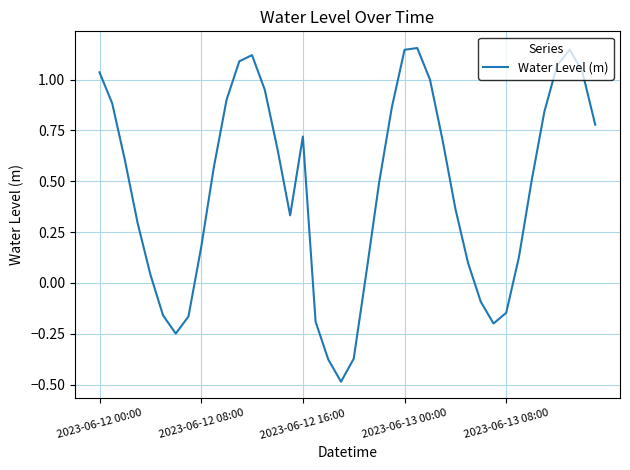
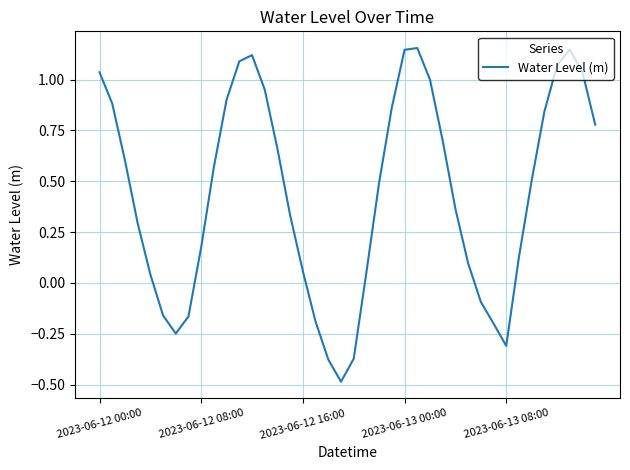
  {
    "2023-06-12 00:00": 1.04,
    "2023-06-12 08:00": 0.18,
-   "2023-06-12 16:00": 0.72,
+   "2023-06-12 16:00": 0.06,
    "2023-06-13 00:00": 1.15,
-   "2023-06-13 08:00": -0.15
+   "2023-06-13 08:00": -0.31
  }
